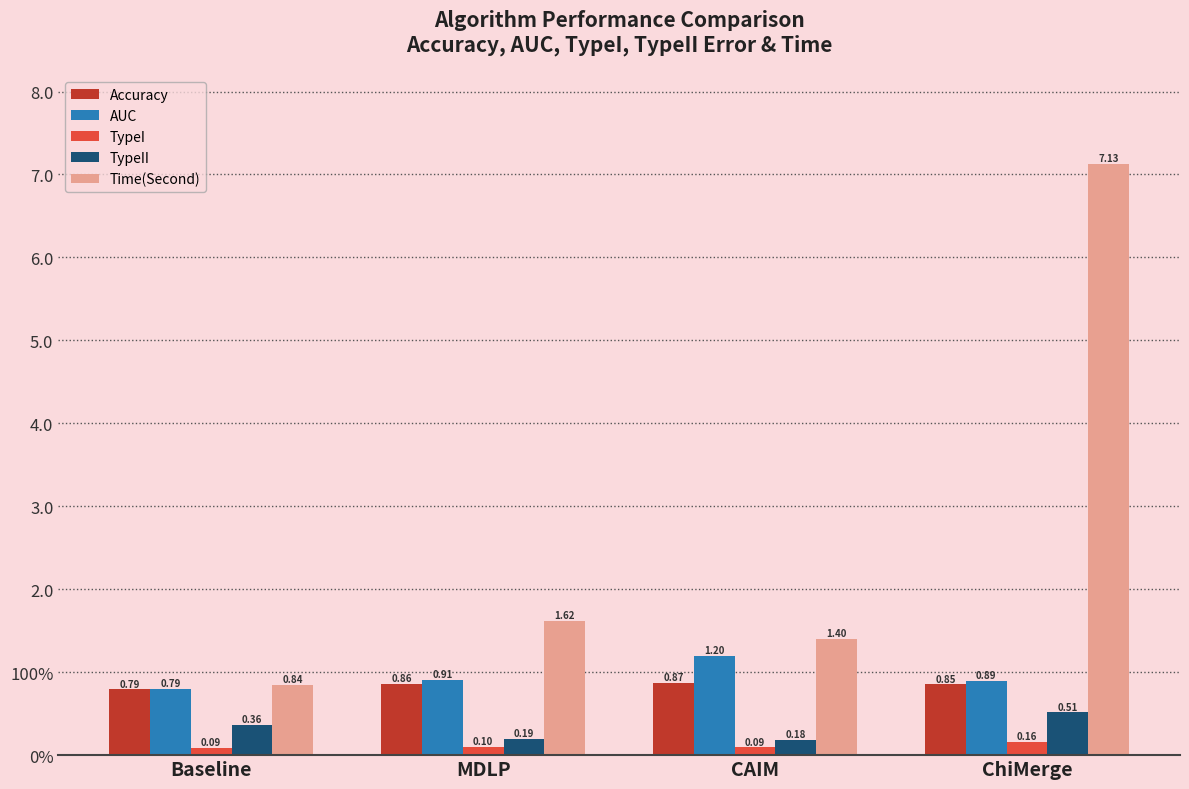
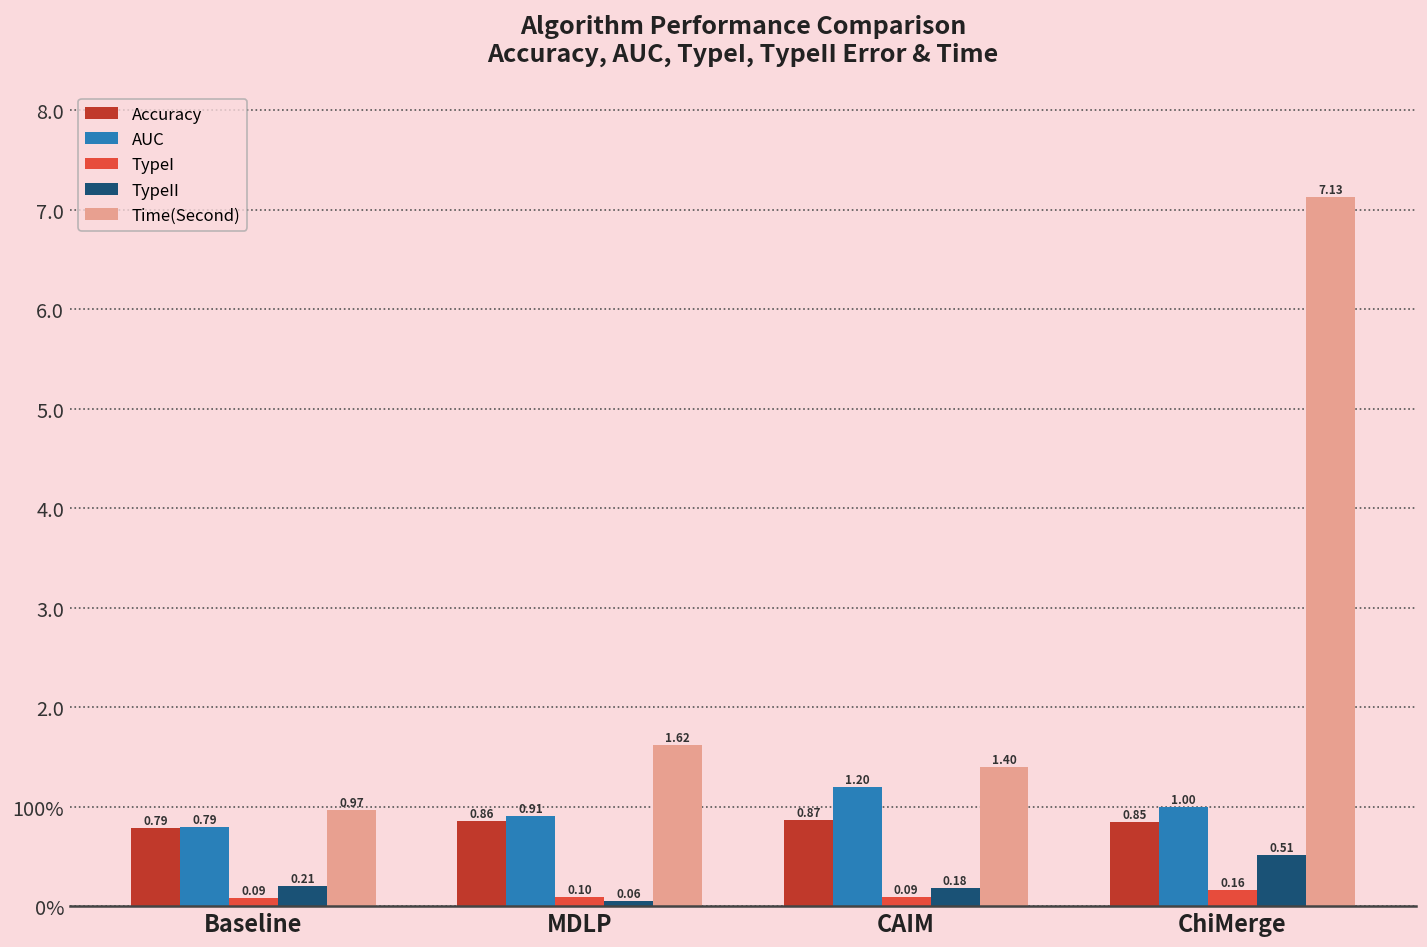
  {
    "AUC": {
      "Baseline": 0.79,
      "MDLP": 0.91,
      "CAIM": 1.20,
-     "ChiMerge": 0.89
+     "ChiMerge": 1.00
    },
    "TypeII": {
-     "Baseline": 0.36,
-     "MDLP": 0.19,
+     "Baseline": 0.21,
+     "MDLP": 0.06,
      "CAIM": 0.18,
      "ChiMerge": 0.51
    },
    "Time(Second)": {
-     "Baseline": 0.84,
+     "Baseline": 0.97,
      "MDLP": 1.62,
      "CAIM": 1.40,
      "ChiMerge": 7.13
    }
  }
